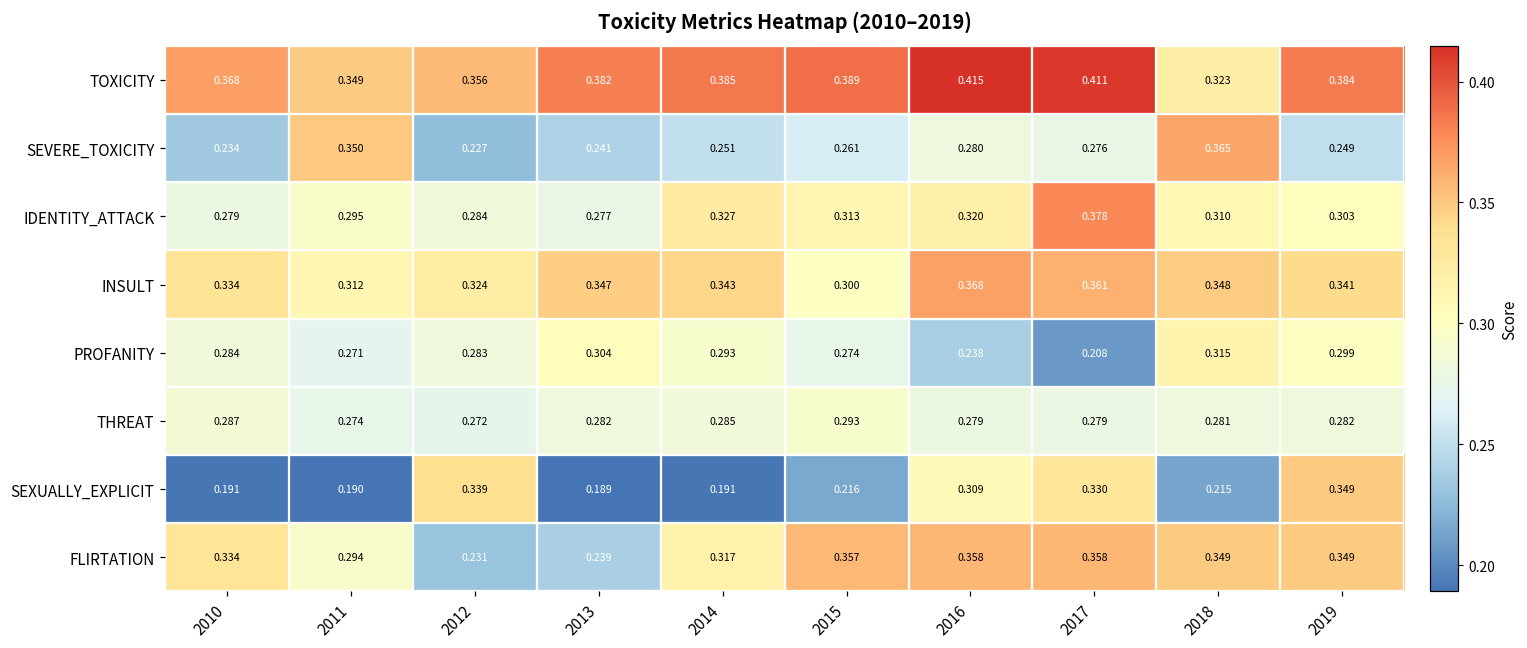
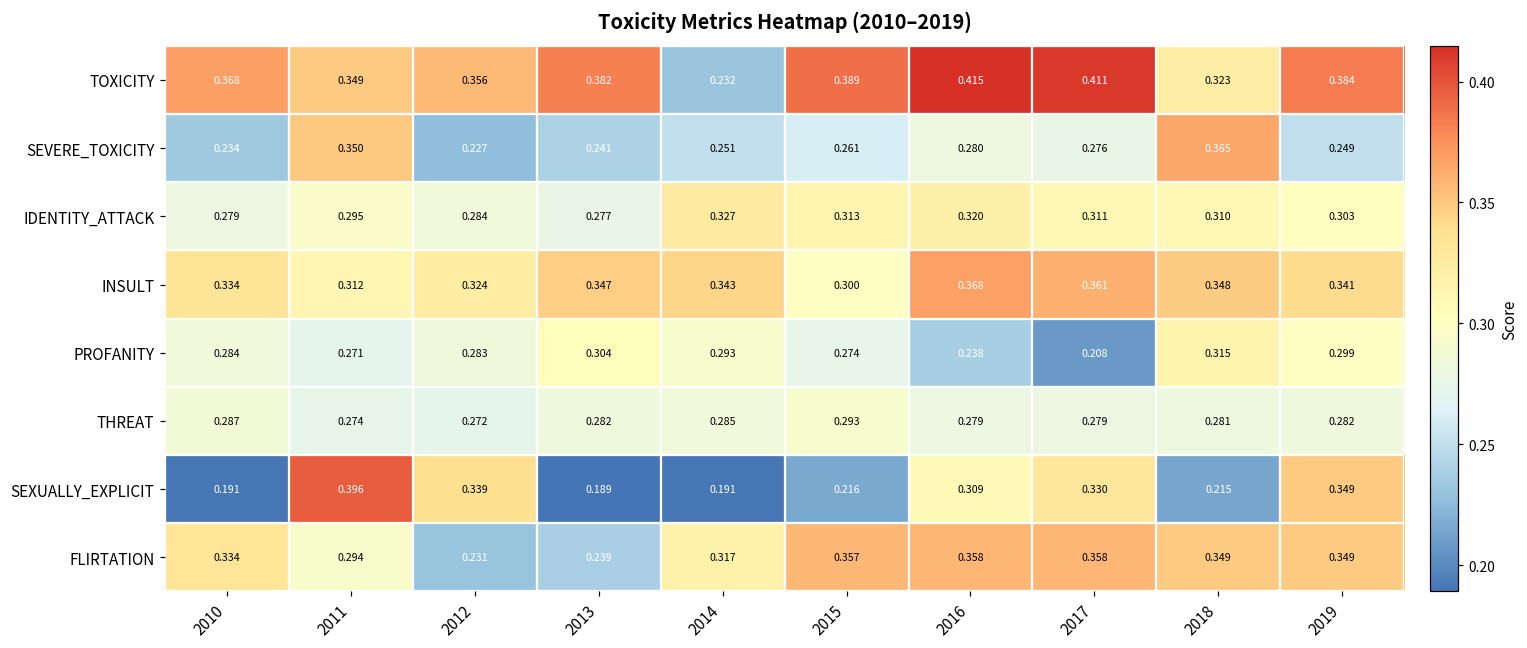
  {
    "TOXICITY": {
      "2010": 0.368,
      "2011": 0.349,
      "2012": 0.356,
      "2013": 0.382,
-     "2014": 0.385,
+     "2014": 0.232,
      "2015": 0.389,
      "2016": 0.415,
      "2017": 0.411,
      "2018": 0.323,
      "2019": 0.384
    },
    "SEVERE_TOXICITY": {
      "2010": 0.234,
      "2011": 0.350,
      "2012": 0.227,
      "2013": 0.241,
      "2014": 0.251,
      "2015": 0.261,
      "2016": 0.280,
      "2017": 0.276,
      "2018": 0.365,
      "2019": 0.249
    },
    "IDENTITY_ATTACK": {
      "2010": 0.279,
      "2011": 0.295,
      "2012": 0.284,
      "2013": 0.277,
      "2014": 0.327,
      "2015": 0.313,
      "2016": 0.320,
-     "2017": 0.378,
+     "2017": 0.311,
      "2018": 0.310,
      "2019": 0.303
    },
    "INSULT": {
      "2010": 0.334,
      "2011": 0.312,
      "2012": 0.324,
      "2013": 0.347,
      "2014": 0.343,
      "2015": 0.300,
      "2016": 0.368,
      "2017": 0.361,
      "2018": 0.348,
      "2019": 0.341
    },
    "PROFANITY": {
      "2010": 0.284,
      "2011": 0.271,
      "2012": 0.283,
      "2013": 0.304,
      "2014": 0.293,
      "2015": 0.274,
      "2016": 0.238,
      "2017": 0.208,
      "2018": 0.315,
      "2019": 0.299
    },
    "THREAT": {
      "2010": 0.287,
      "2011": 0.274,
      "2012": 0.272,
      "2013": 0.282,
      "2014": 0.285,
      "2015": 0.293,
      "2016": 0.279,
      "2017": 0.279,
      "2018": 0.281,
      "2019": 0.282
    },
    "SEXUALLY_EXPLICIT": {
      "2010": 0.191,
-     "2011": 0.190,
+     "2011": 0.396,
      "2012": 0.339,
      "2013": 0.189,
      "2014": 0.191,
      "2015": 0.216,
      "2016": 0.309,
      "2017": 0.330,
      "2018": 0.215,
      "2019": 0.349
    },
    "FLIRTATION": {
      "2010": 0.334,
      "2011": 0.294,
      "2012": 0.231,
      "2013": 0.239,
      "2014": 0.317,
      "2015": 0.357,
      "2016": 0.358,
      "2017": 0.358,
      "2018": 0.349,
      "2019": 0.349
    }
  }
